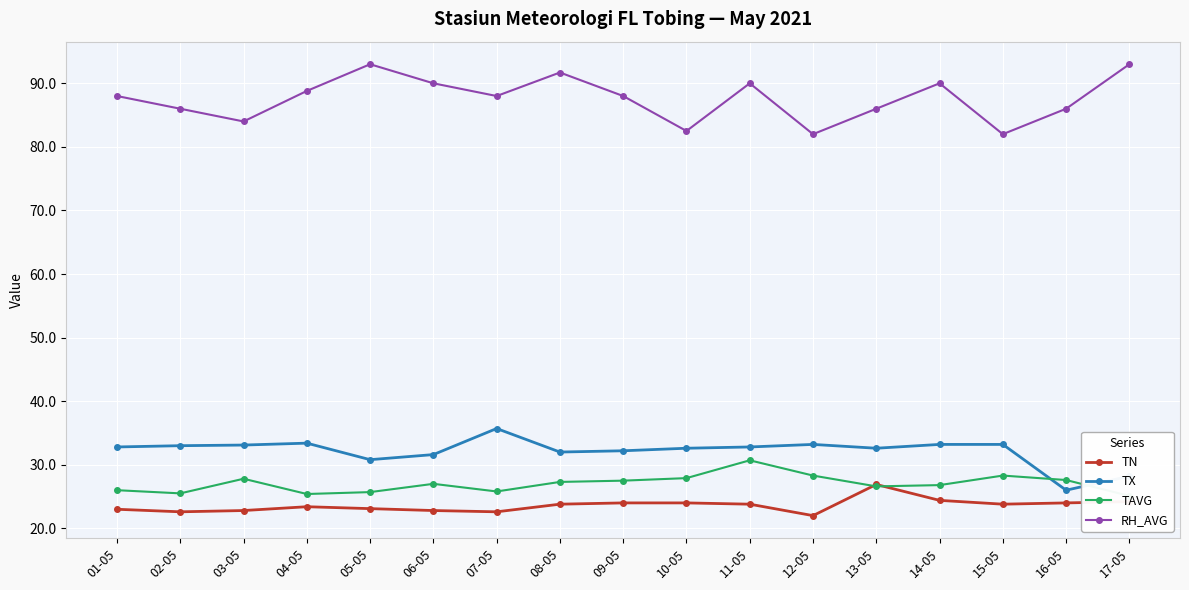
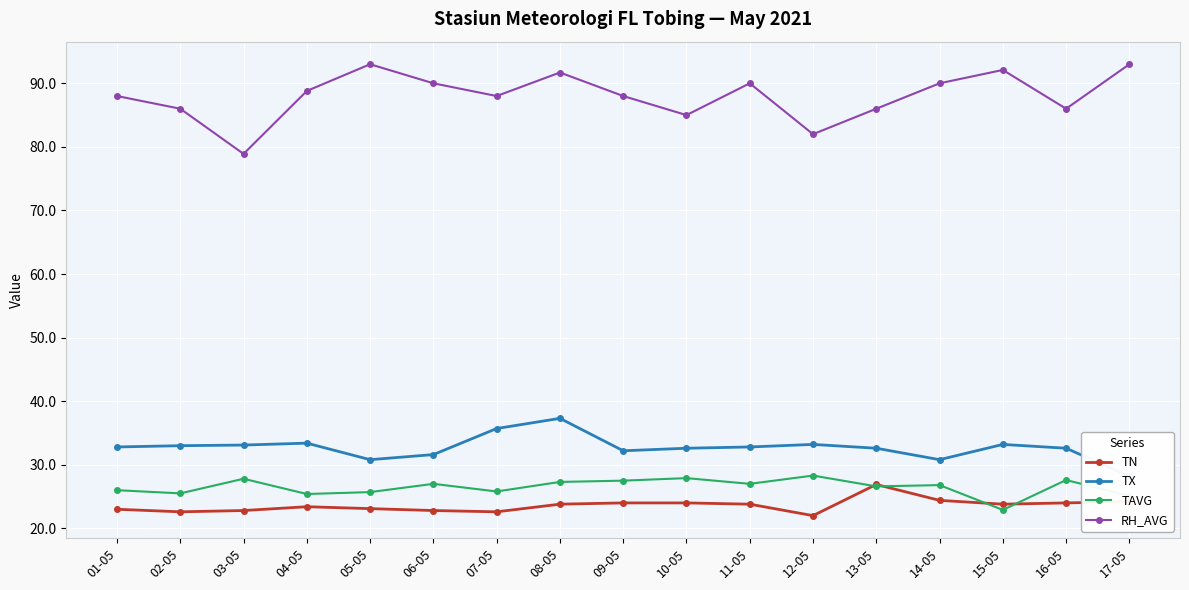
  {
    "TN": {
      "01-05": 23,
      "02-05": 23,
      "03-05": 23,
      "04-05": 23,
      "05-05": 23,
      "06-05": 23,
      "07-05": 23,
      "08-05": 24,
      "09-05": 24,
      "10-05": 24,
      "11-05": 24,
      "12-05": 22,
      "14-05": 24,
      "15-05": 24,
      "16-05": 24
    },
    "TX": {
      "01-05": 33,
      "02-05": 33,
      "03-05": 33,
      "04-05": 33,
      "05-05": 31,
      "06-05": 32,
      "07-05": 36,
-     "08-05": 32,
+     "08-05": 37,
      "09-05": 32,
      "10-05": 33,
      "11-05": 33,
      "12-05": 33,
      "13-05": 33,
-     "14-05": 33,
+     "14-05": 31,
      "15-05": 33,
-     "16-05": 26
+     "16-05": 33
    },
    "TAVG": {
      "01-05": 26,
      "02-05": 26,
      "03-05": 28,
      "04-05": 25,
      "05-05": 26,
      "06-05": 27,
      "07-05": 26,
      "08-05": 27,
      "09-05": 28,
      "10-05": 28,
-     "11-05": 31,
+     "11-05": 27,
      "12-05": 28,
      "14-05": 27,
-     "15-05": 28,
+     "15-05": 23,
      "16-05": 28
    },
    "RH_AVG": {
      "01-05": 88,
      "02-05": 86,
-     "03-05": 84,
+     "03-05": 79,
      "04-05": 89,
      "05-05": 93,
      "06-05": 90,
      "07-05": 88,
      "08-05": 92,
      "09-05": 88,
-     "10-05": 83,
+     "10-05": 85,
      "11-05": 90,
      "12-05": 82,
      "13-05": 86,
      "14-05": 90,
-     "15-05": 82,
+     "15-05": 92,
      "16-05": 86,
      "17-05": 93
    }
  }
